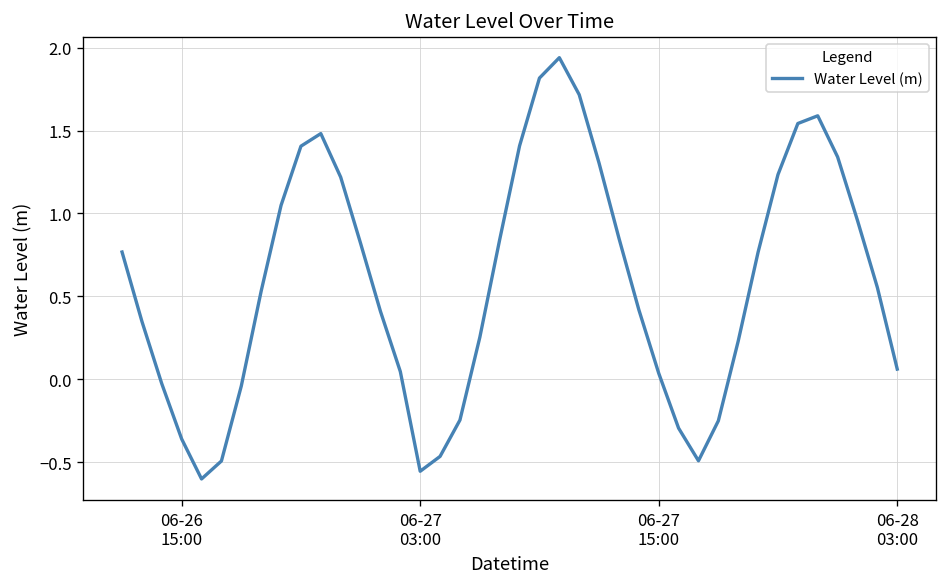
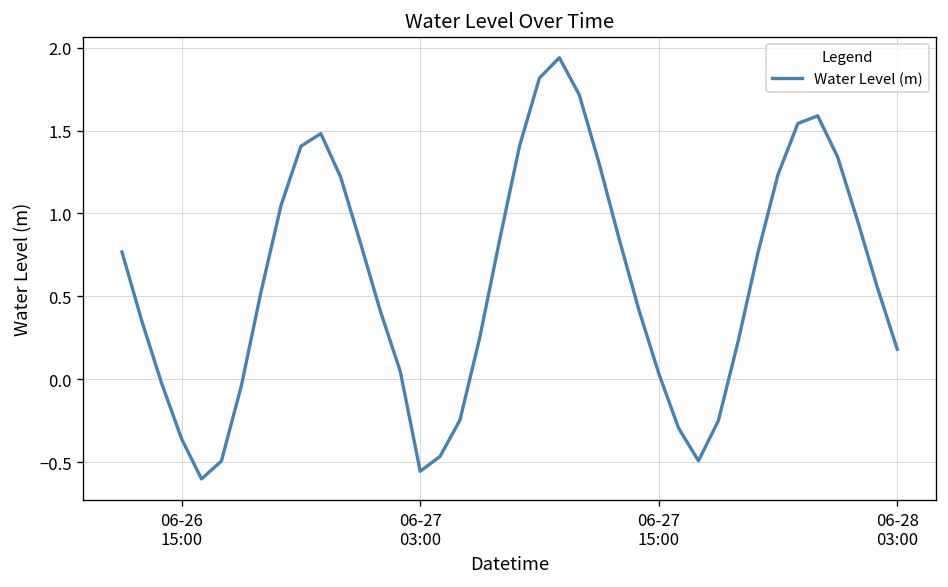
  {
    "06-26 15:00": -0.36,
    "06-27 03:00": -0.55,
    "06-27 15:00": 0.04,
-   "06-28 03:00": 0.06
+   "06-28 03:00": 0.18
  }
